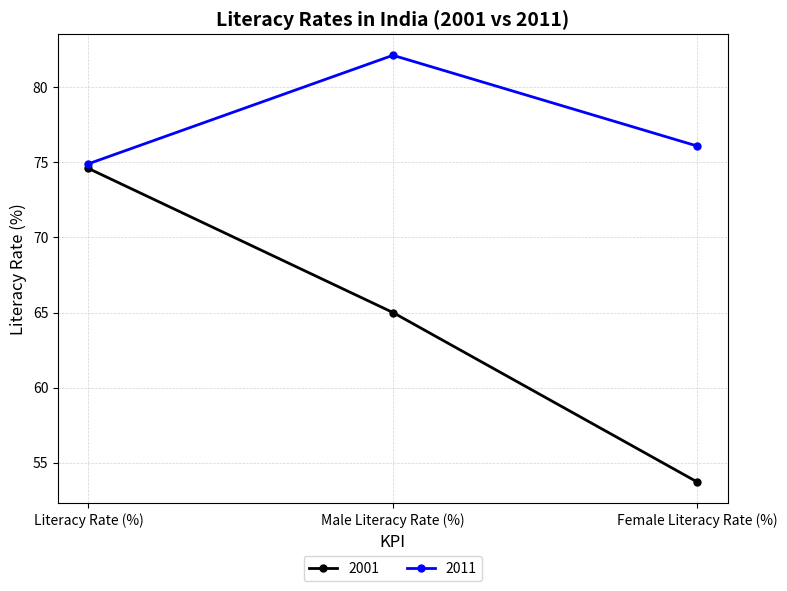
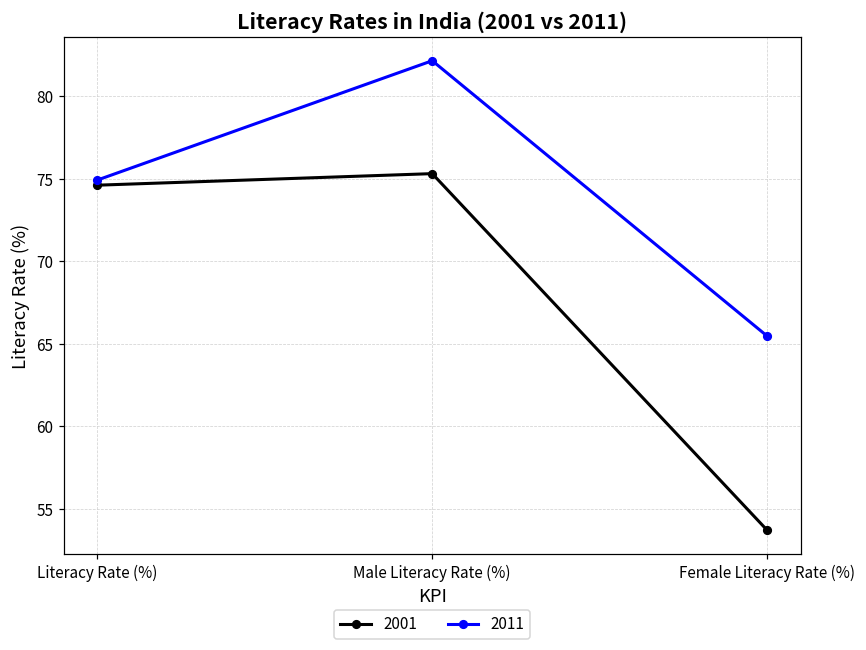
  {
    "2001": {
      "Literacy Rate (%)": 74.6,
-     "Male Literacy Rate (%)": 65.0,
+     "Male Literacy Rate (%)": 75.3,
      "Female Literacy Rate (%)": 53.7
    },
    "2011": {
      "Literacy Rate (%)": 74.9,
      "Male Literacy Rate (%)": 82.1,
-     "Female Literacy Rate (%)": 76.1
+     "Female Literacy Rate (%)": 65.5
    }
  }
